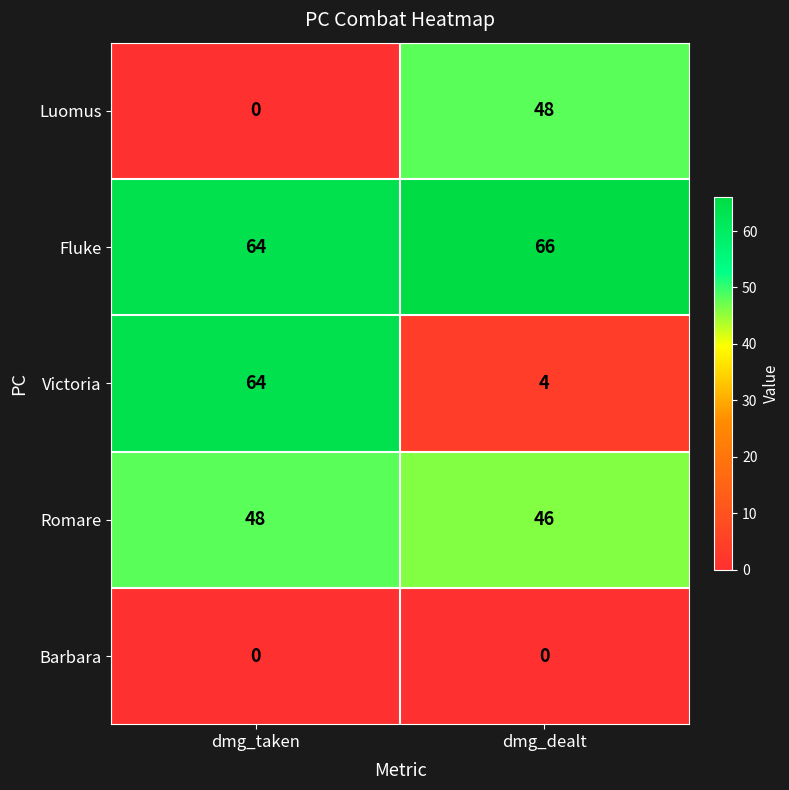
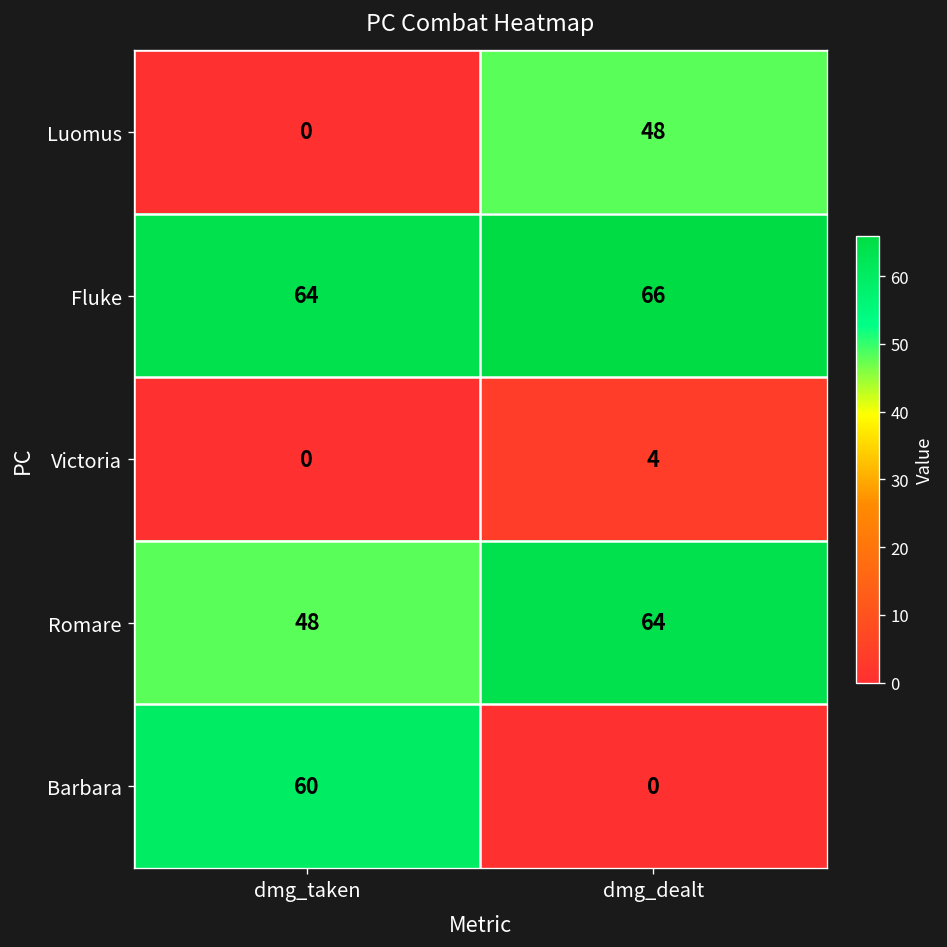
  {
    "Luomus": {
      "dmg_taken": 0,
      "dmg_dealt": 48
    },
    "Fluke": {
      "dmg_taken": 64,
      "dmg_dealt": 66
    },
    "Victoria": {
-     "dmg_taken": 64,
+     "dmg_taken": 0,
      "dmg_dealt": 4
    },
    "Romare": {
      "dmg_taken": 48,
-     "dmg_dealt": 46
+     "dmg_dealt": 64
    },
    "Barbara": {
-     "dmg_taken": 0,
+     "dmg_taken": 60,
      "dmg_dealt": 0
    }
  }
